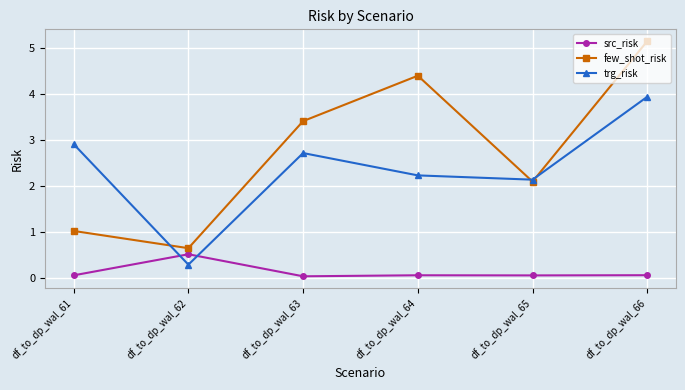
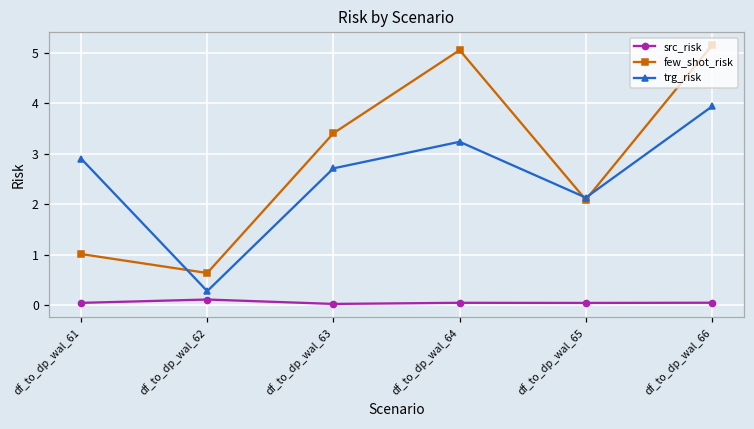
  {
    "src_risk": {
      "df_to_dp_wal_61": 0.0,
-     "df_to_dp_wal_62": 0.5,
+     "df_to_dp_wal_62": 0.1,
      "df_to_dp_wal_63": 0.0,
      "df_to_dp_wal_64": 0.1,
      "df_to_dp_wal_65": 0.0,
      "df_to_dp_wal_66": 0.1
    },
    "few_shot_risk": {
      "df_to_dp_wal_61": 1.0,
      "df_to_dp_wal_62": 0.6,
      "df_to_dp_wal_63": 3.4,
-     "df_to_dp_wal_64": 4.4
+     "df_to_dp_wal_64": 5.0
    },
    "trg_risk": {
      "df_to_dp_wal_61": 2.9,
      "df_to_dp_wal_62": 0.3,
      "df_to_dp_wal_63": 2.7,
-     "df_to_dp_wal_64": 2.2,
+     "df_to_dp_wal_64": 3.2,
      "df_to_dp_wal_66": 3.9
    }
  }
